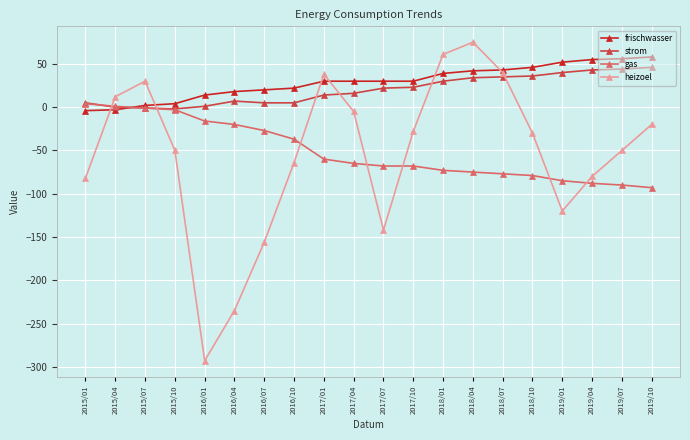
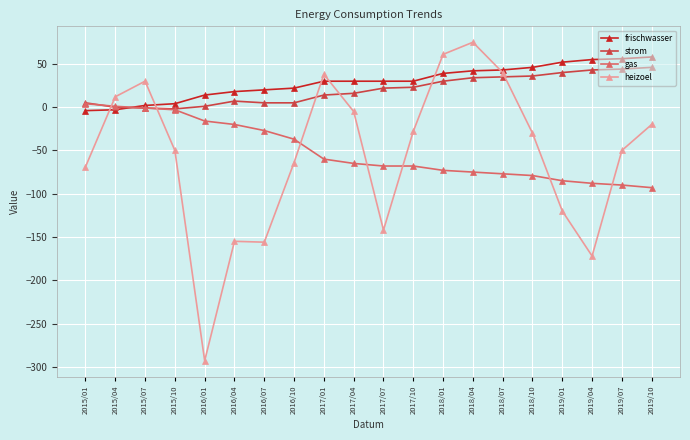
  {
    "heizoel": {
-     "2015/01": -80,
+     "2015/01": -70,
      "2015/04": 10,
      "2015/07": 30,
      "2015/10": -50,
      "2016/01": -290,
-     "2016/04": -240,
+     "2016/04": -160,
      "2016/07": -160,
      "2016/10": -60,
      "2017/01": 40,
      "2017/04": -10,
      "2017/07": -140,
      "2017/10": -30,
      "2018/01": 60,
      "2018/04": 80,
      "2018/10": -30,
      "2019/01": -120,
-     "2019/04": -80,
+     "2019/04": -170,
      "2019/07": -50,
      "2019/10": -20
    }
  }
